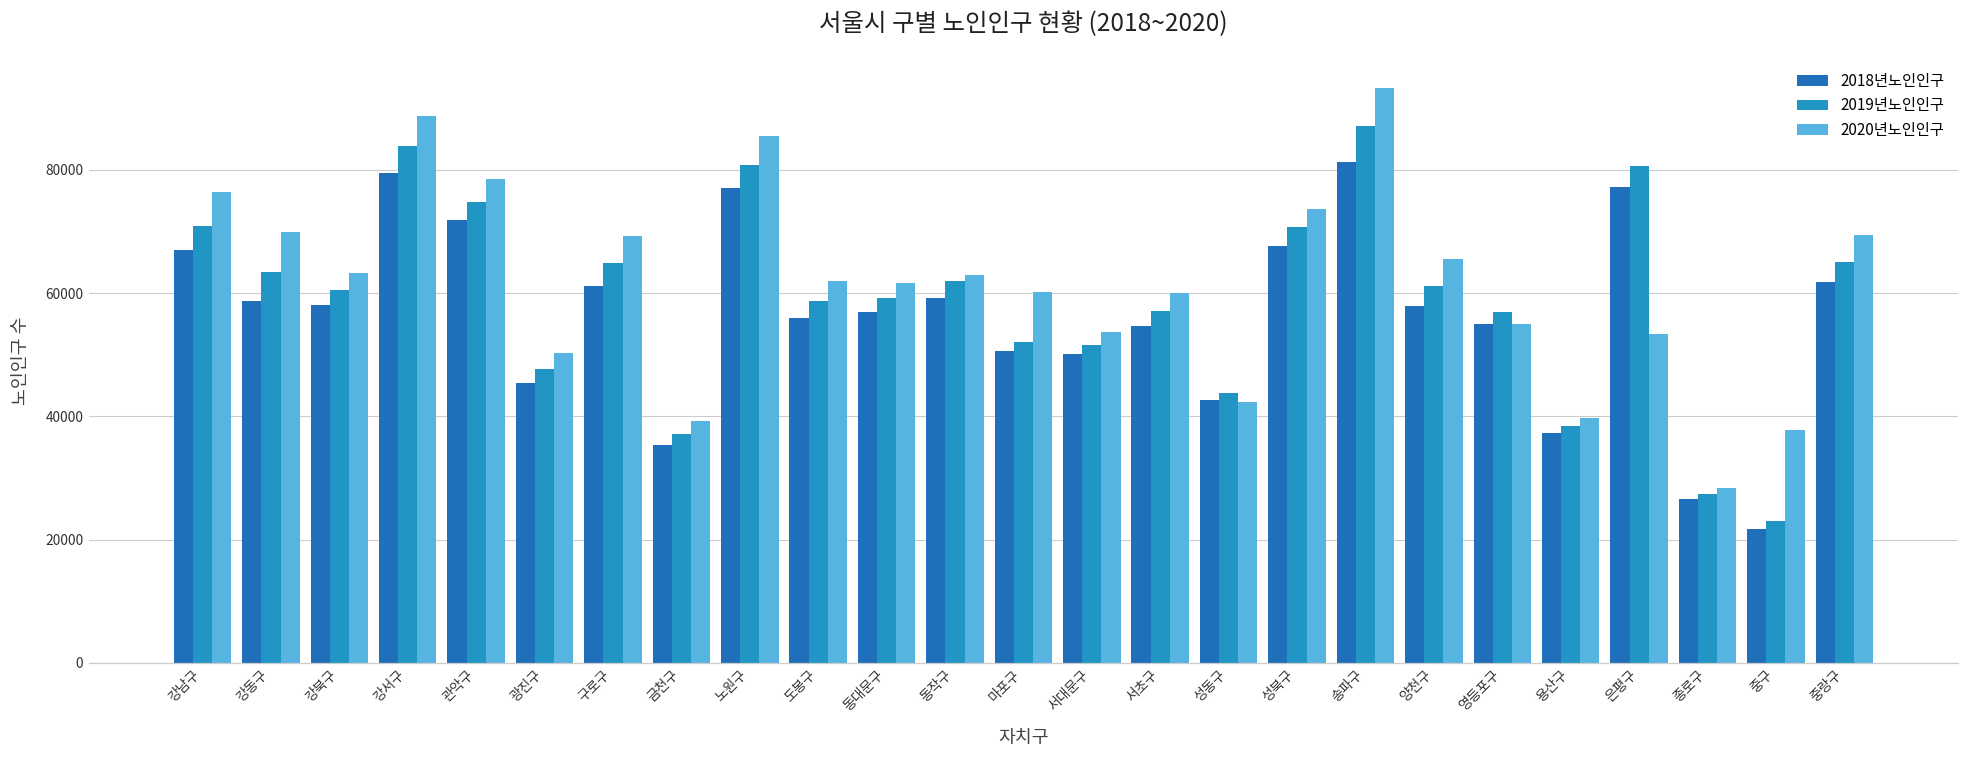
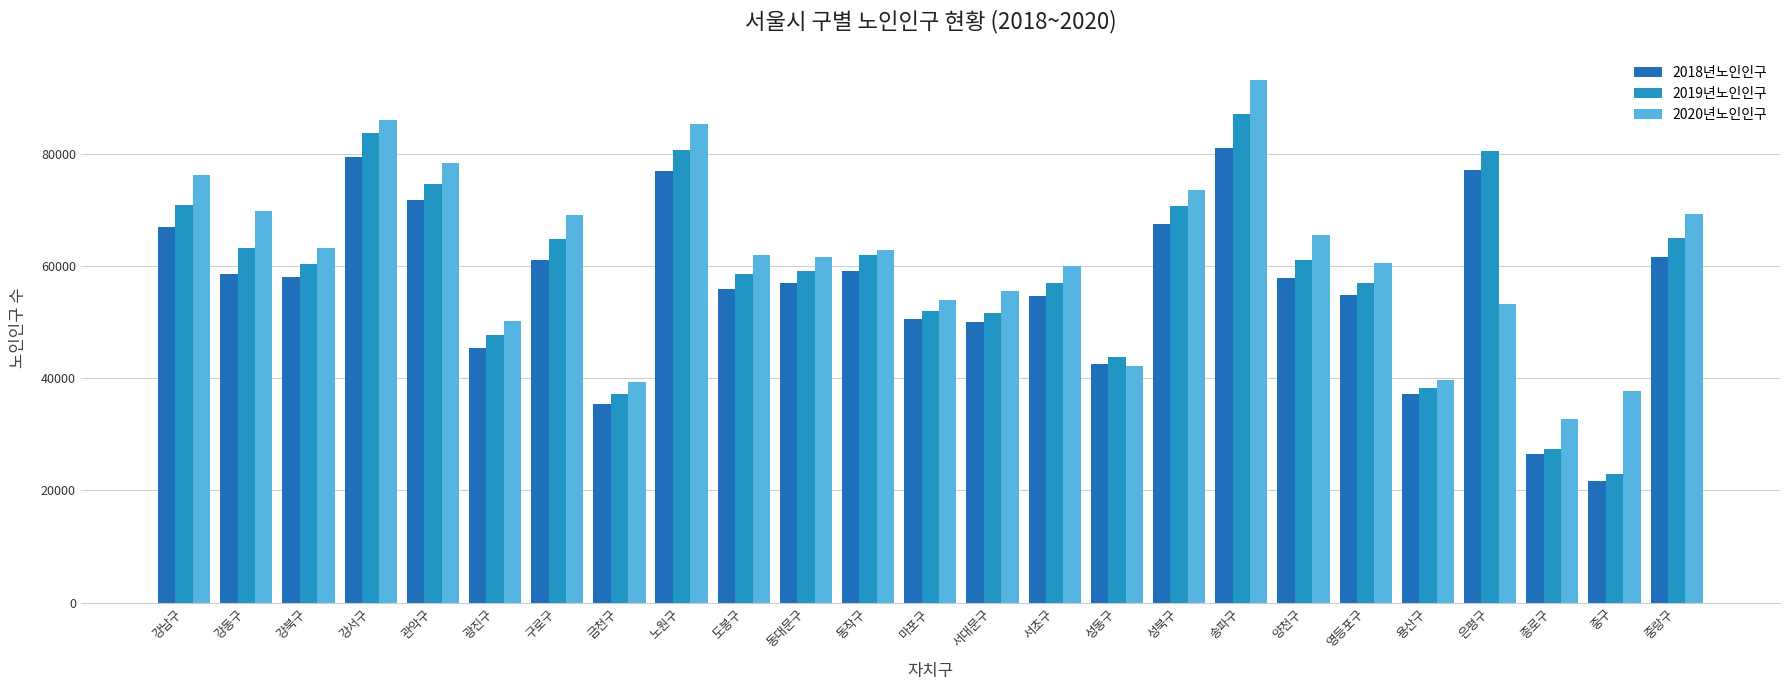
  {
    "2020년노인인구": {
      "강남구": 76000,
      "강동구": 70000,
      "강북구": 63000,
-     "강서구": 89000,
+     "강서구": 86000,
      "관악구": 78000,
      "광진구": 50000,
      "구로구": 69000,
      "금천구": 39000,
      "노원구": 85000,
      "도봉구": 62000,
      "동대문구": 62000,
      "동작구": 63000,
-     "마포구": 60000,
-     "서대문구": 54000,
+     "마포구": 54000,
+     "서대문구": 56000,
      "서초구": 60000,
      "성동구": 42000,
      "성북구": 74000,
      "송파구": 93000,
      "양천구": 66000,
-     "영등포구": 55000,
+     "영등포구": 61000,
      "용산구": 40000,
      "은평구": 53000,
-     "종로구": 28000,
+     "종로구": 33000,
      "중구": 38000,
      "중랑구": 69000
    }
  }
